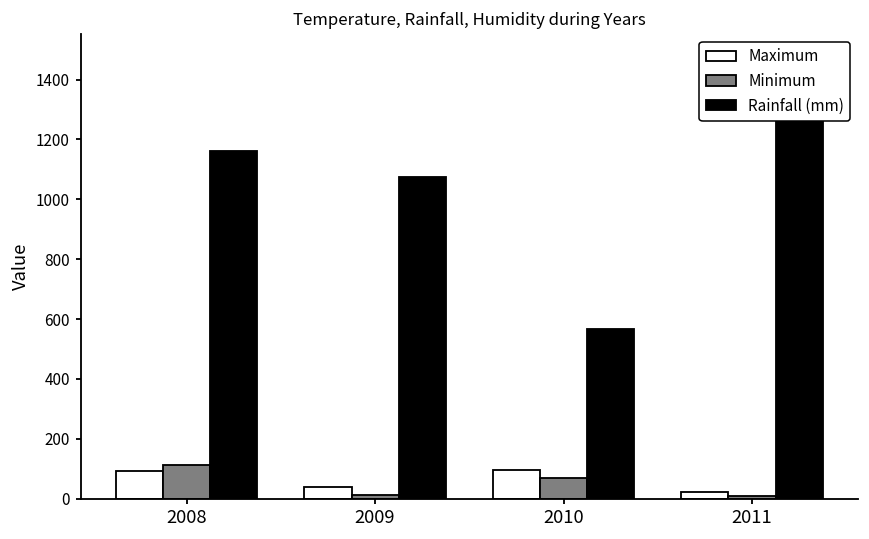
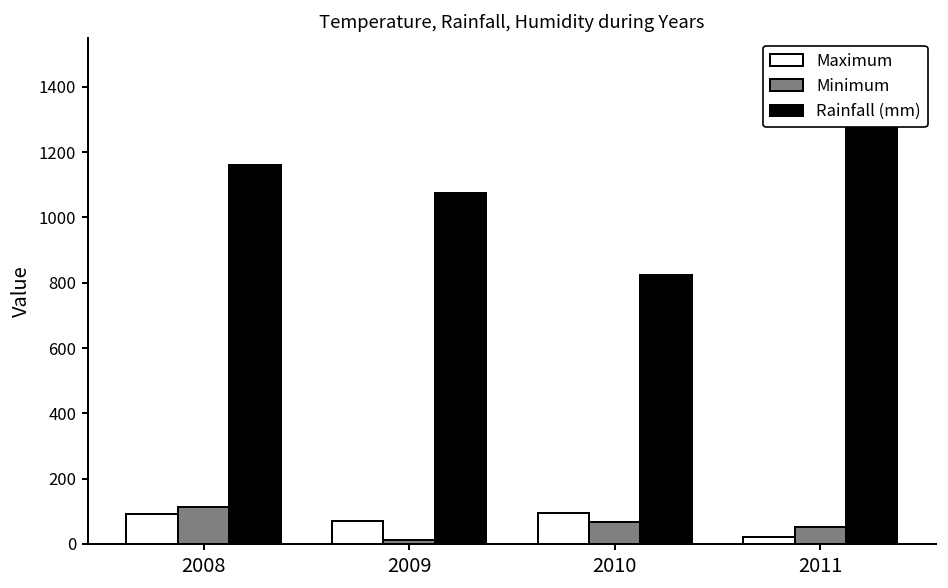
  {
    "Maximum": {
      "2008": 90,
-     "2009": 40,
+     "2009": 70,
      "2010": 90,
      "2011": 20
    },
    "Minimum": {
      "2008": 110,
      "2009": 10,
      "2010": 70,
-     "2011": 10
+     "2011": 50
    },
    "Rainfall (mm)": {
      "2008": 1160,
      "2009": 1080,
-     "2010": 570
+     "2010": 820
    }
  }
